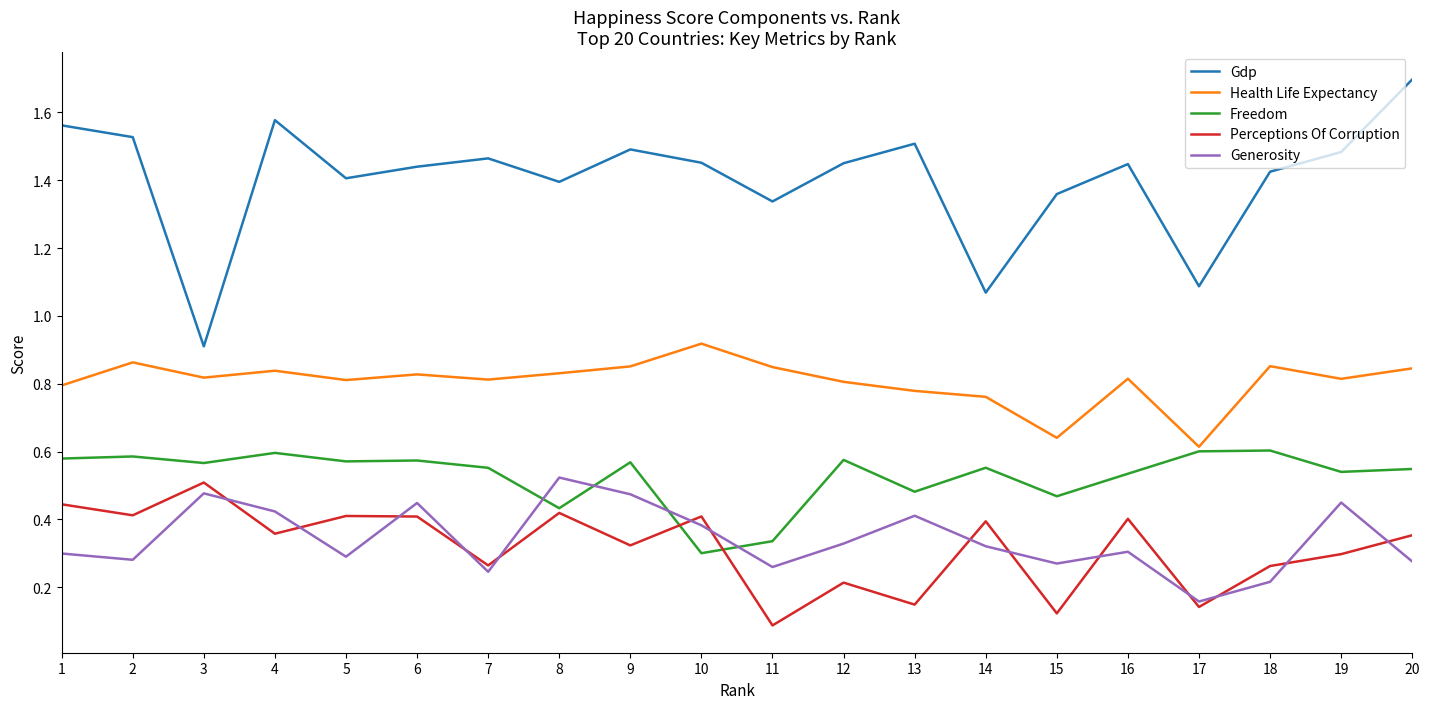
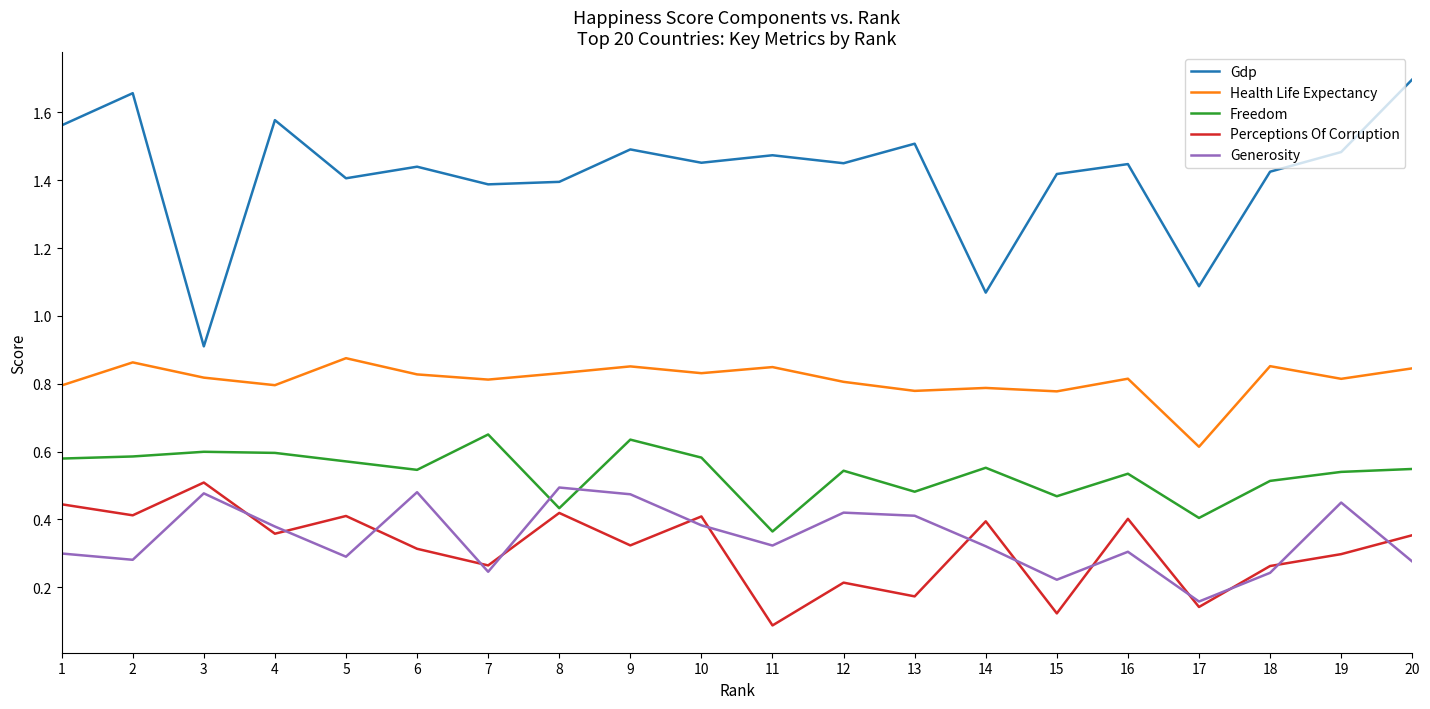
  {
    "Gdp": {
      "1": 1.56,
-     "2": 1.53,
+     "2": 1.66,
      "3": 0.91,
      "4": 1.58,
      "5": 1.41,
      "6": 1.44,
-     "7": 1.46,
+     "7": 1.39,
      "8": 1.40,
      "9": 1.49,
      "10": 1.45,
-     "11": 1.34,
+     "11": 1.47,
      "12": 1.45,
      "13": 1.51,
      "14": 1.07,
-     "15": 1.36,
+     "15": 1.42,
      "16": 1.45,
      "17": 1.09,
      "18": 1.43,
      "20": 1.70
    },
    "Health Life Expectancy": {
      "1": 0.80,
      "2": 0.86,
      "3": 0.82,
-     "4": 0.84,
-     "5": 0.81,
+     "4": 0.80,
+     "5": 0.88,
      "6": 0.83,
      "7": 0.81,
      "8": 0.83,
      "9": 0.85,
-     "10": 0.92,
+     "10": 0.83,
      "11": 0.85,
      "12": 0.81,
      "13": 0.78,
-     "14": 0.76,
-     "15": 0.64,
+     "14": 0.79,
+     "15": 0.78,
      "16": 0.81,
      "17": 0.61,
      "18": 0.85,
      "19": 0.81,
      "20": 0.85
    },
    "Freedom": {
      "1": 0.58,
      "2": 0.59,
-     "3": 0.57,
+     "3": 0.60,
      "4": 0.60,
      "5": 0.57,
-     "6": 0.57,
-     "7": 0.55,
+     "6": 0.55,
+     "7": 0.65,
      "8": 0.43,
-     "9": 0.57,
-     "10": 0.30,
-     "11": 0.34,
-     "12": 0.58,
+     "9": 0.64,
+     "10": 0.58,
+     "11": 0.36,
+     "12": 0.54,
      "13": 0.48,
      "14": 0.55,
      "15": 0.47,
      "16": 0.53,
-     "17": 0.60,
-     "18": 0.60,
+     "17": 0.40,
+     "18": 0.51,
      "19": 0.54,
      "20": 0.55
    },
    "Perceptions Of Corruption": {
      "1": 0.44,
      "2": 0.41,
      "3": 0.51,
      "4": 0.36,
      "5": 0.41,
-     "6": 0.41,
+     "6": 0.31,
      "7": 0.26,
      "8": 0.42,
      "9": 0.32,
      "10": 0.41,
      "11": 0.09,
      "12": 0.21,
-     "13": 0.15,
+     "13": 0.17,
      "14": 0.39,
      "15": 0.12,
      "16": 0.40,
      "17": 0.14,
      "18": 0.26,
      "19": 0.30,
      "20": 0.35
    },
    "Generosity": {
      "1": 0.30,
      "2": 0.28,
      "3": 0.48,
-     "4": 0.42,
+     "4": 0.38,
      "5": 0.29,
-     "6": 0.45,
+     "6": 0.48,
      "7": 0.25,
-     "8": 0.52,
+     "8": 0.49,
      "9": 0.47,
      "10": 0.38,
-     "11": 0.26,
-     "12": 0.33,
+     "11": 0.32,
+     "12": 0.42,
      "13": 0.41,
      "14": 0.32,
-     "15": 0.27,
+     "15": 0.22,
      "16": 0.30,
      "17": 0.16,
-     "18": 0.22,
+     "18": 0.24,
      "19": 0.45,
      "20": 0.28
    }
  }
